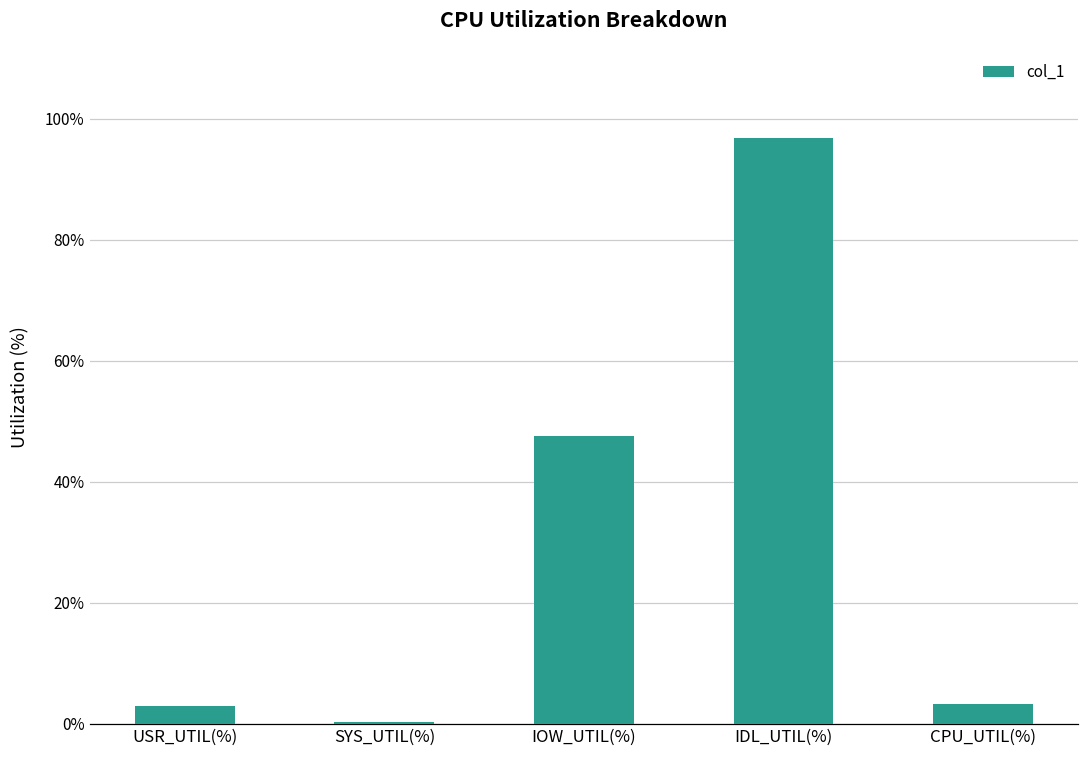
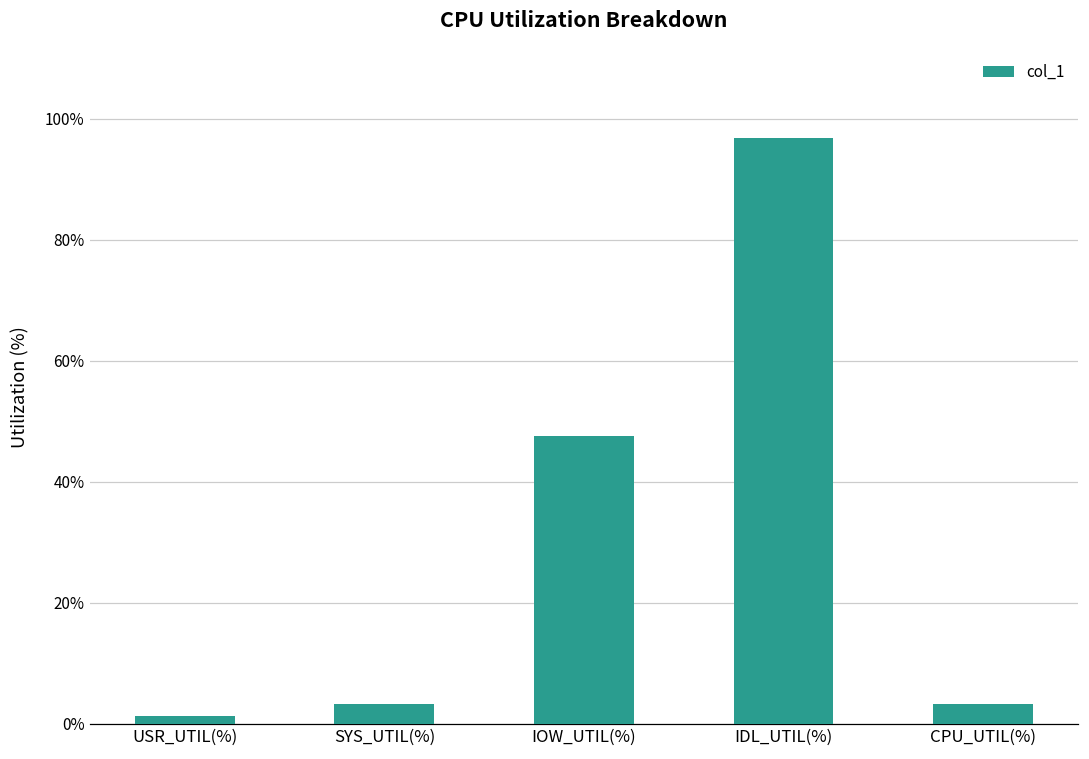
  {
-   "USR_UTIL(%)": "3%",
-   "SYS_UTIL(%)": "0%",
+   "USR_UTIL(%)": "1%",
+   "SYS_UTIL(%)": "3%",
    "IOW_UTIL(%)": "48%",
    "IDL_UTIL(%)": "97%",
    "CPU_UTIL(%)": "3%"
  }
